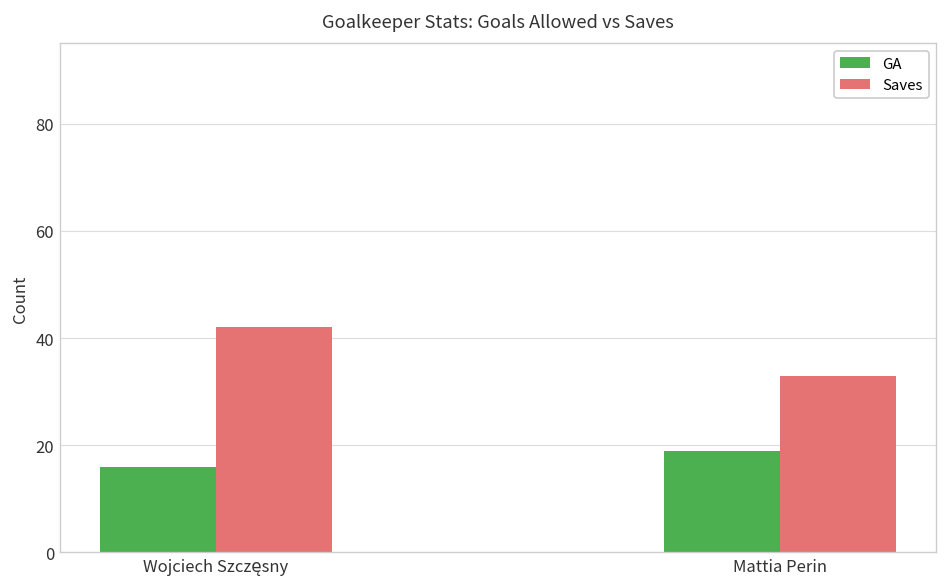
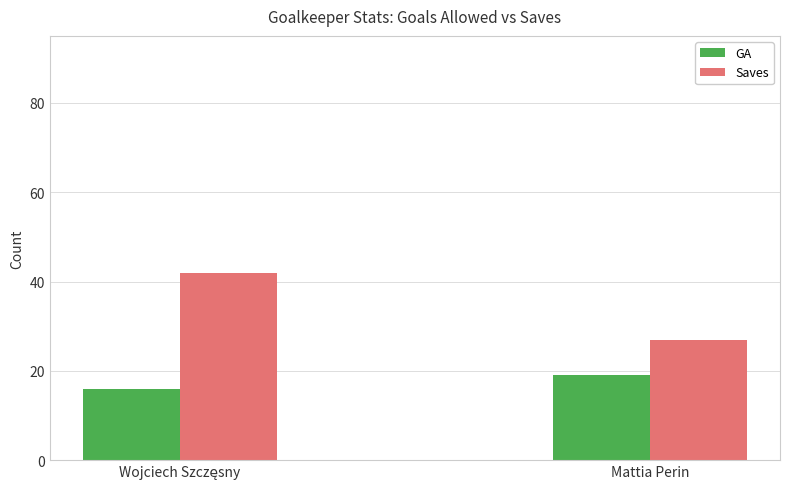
  {
    "GA": {
      "Wojciech Szczęsny": 16,
      "Mattia Perin": 19
    },
    "Saves": {
      "Wojciech Szczęsny": 42,
-     "Mattia Perin": 33
+     "Mattia Perin": 27
    }
  }
